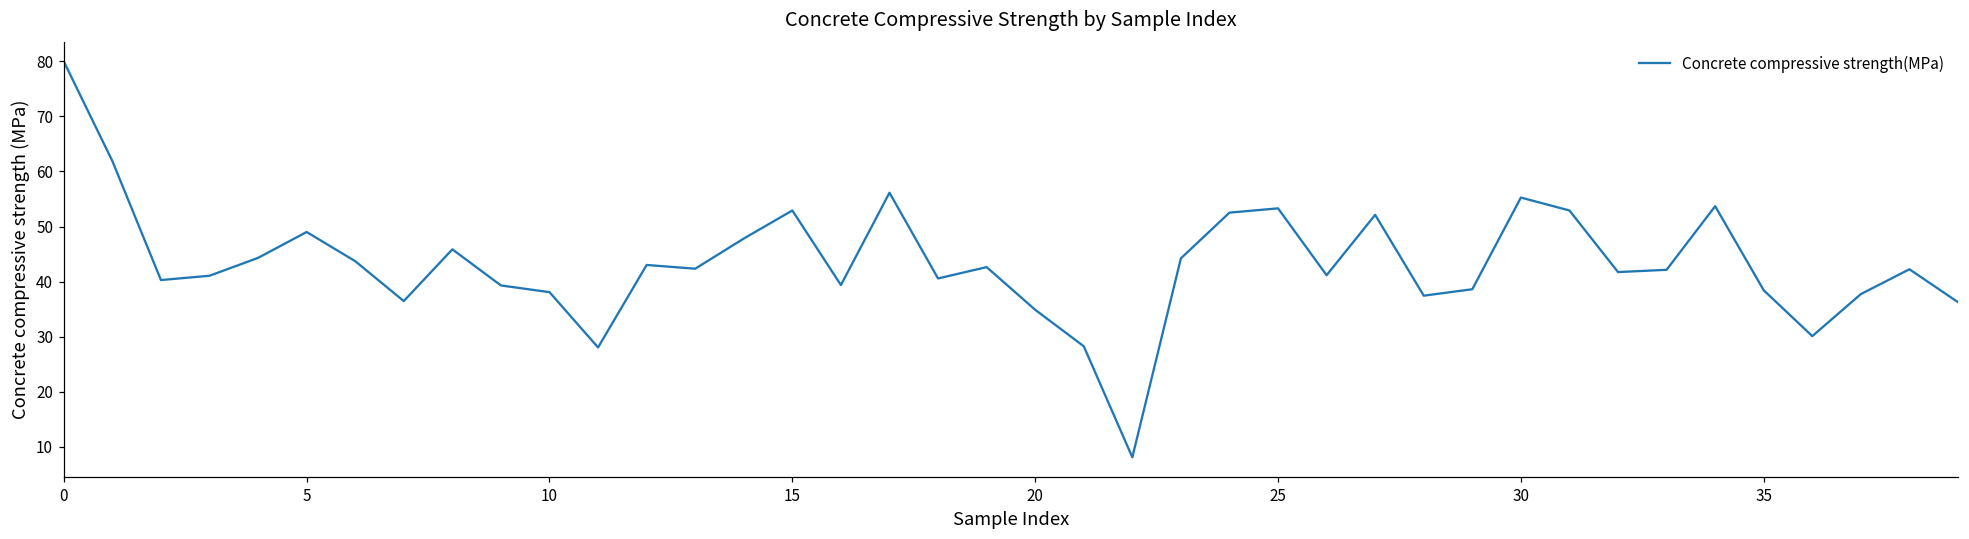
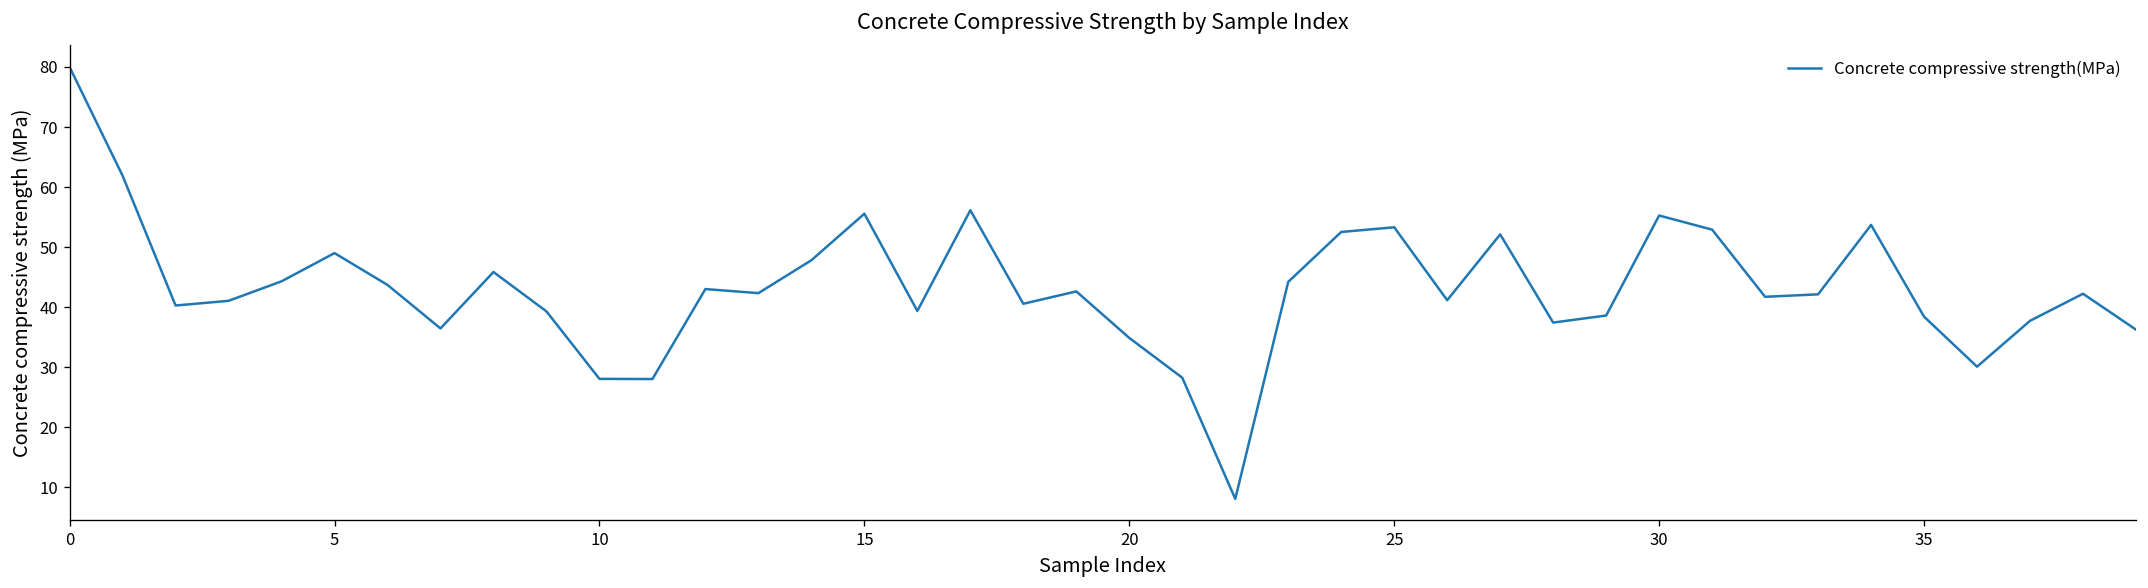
  {
    "5": 49,
-   "10": 38,
-   "15": 53,
+   "10": 28,
+   "15": 56,
    "20": 35,
    "25": 53,
    "30": 55,
    "35": 38
  }
